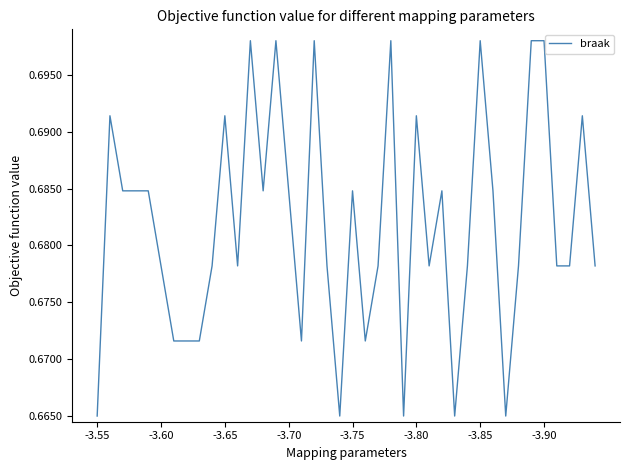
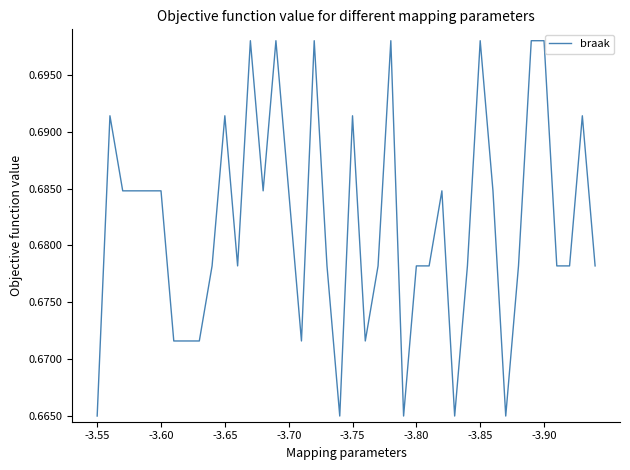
  {
    "-3.55": 0.6650,
-   "-3.60": 0.6782,
+   "-3.60": 0.6848,
    "-3.65": 0.6914,
    "-3.70": 0.6848,
-   "-3.75": 0.6848,
-   "-3.80": 0.6914,
+   "-3.75": 0.6914,
+   "-3.80": 0.6782,
    "-3.85": 0.6980,
    "-3.90": 0.6980
  }
